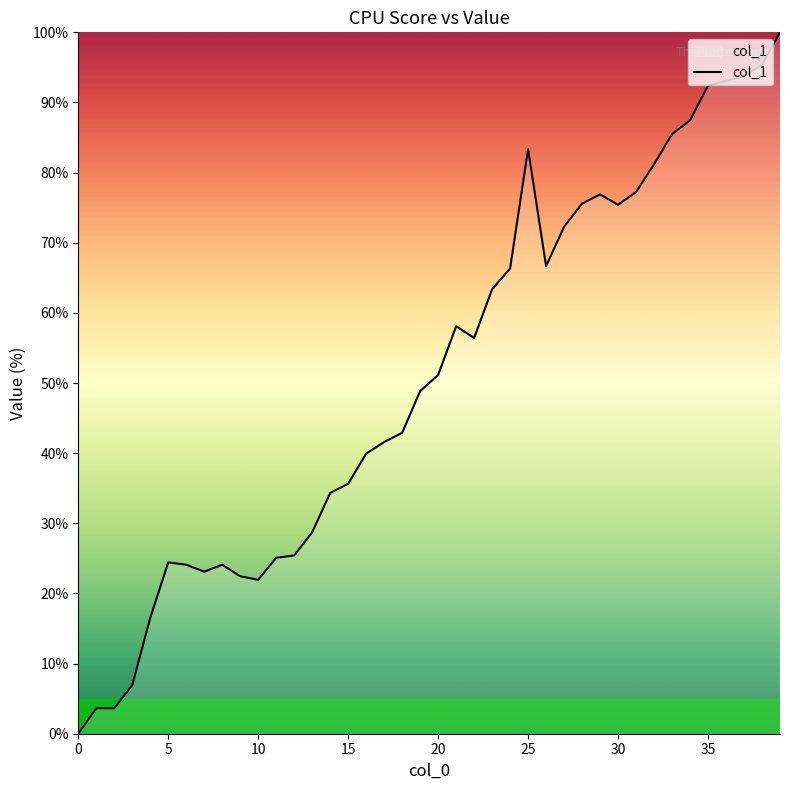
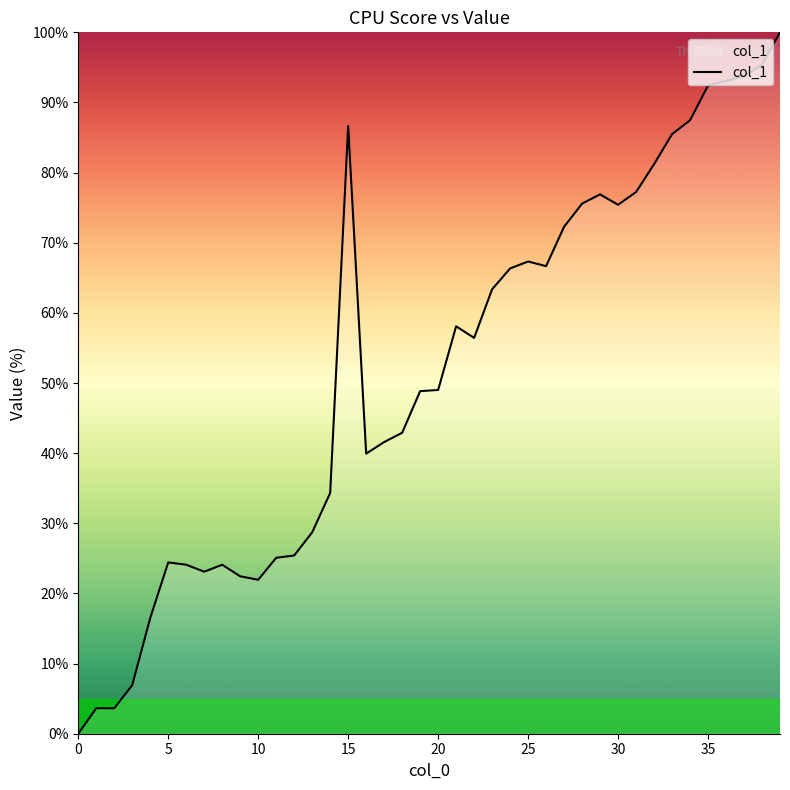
  {
    "5": "24%",
    "10": "22%",
-   "15": "36%",
-   "20": "51%",
-   "25": "83%",
+   "15": "87%",
+   "20": "49%",
+   "25": "67%",
    "30": "75%",
    "35": "92%"
  }
